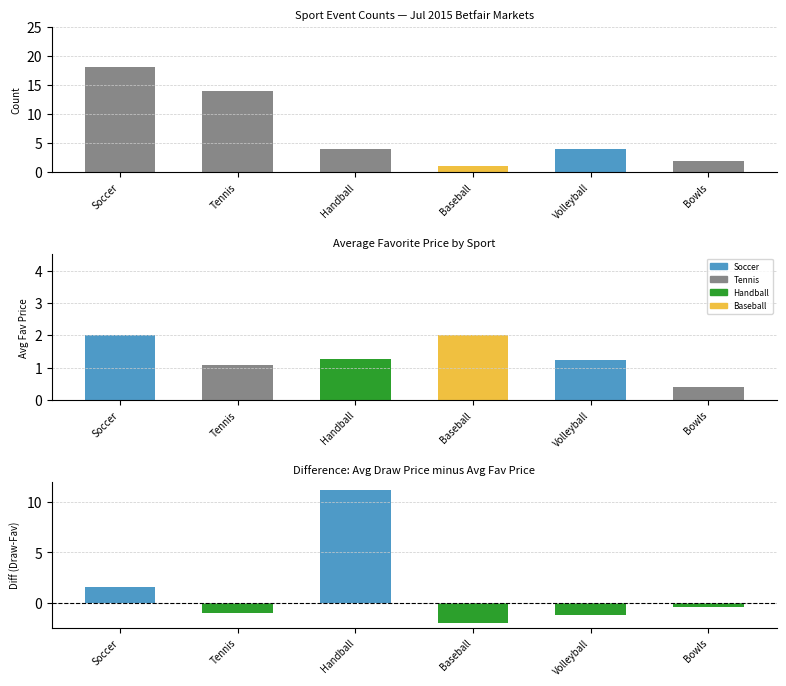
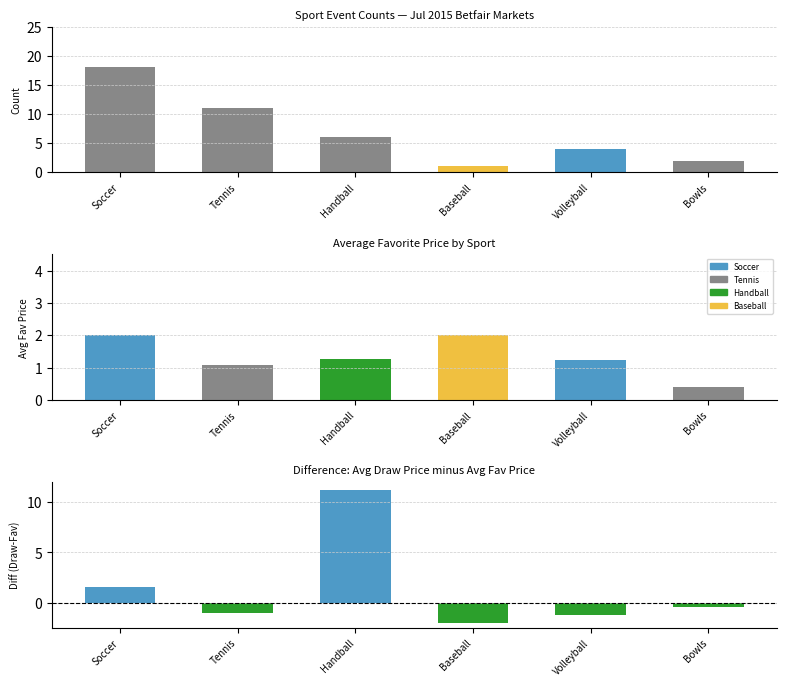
  {
    "Sport Event Counts — Jul 2015 Betfair Markets": {
      "Soccer": 18,
-     "Tennis": 14,
-     "Handball": 4,
+     "Tennis": 11,
+     "Handball": 6,
      "Baseball": 1,
      "Volleyball": 4,
      "Bowls": 2
    },
    "Average Favorite Price by Sport": {
      "Soccer": 2.0,
      "Tennis": 1.1,
      "Handball": 1.3,
      "Baseball": 2.0,
      "Volleyball": 1.2,
      "Bowls": 0.4
    },
    "Difference: Avg Draw Price minus Avg Fav Price": {
      "Soccer": 1.6,
      "Tennis": -1.1,
      "Handball": 11.3,
      "Baseball": -2.0,
      "Volleyball": -1.2,
      "Bowls": -0.4
    }
  }
